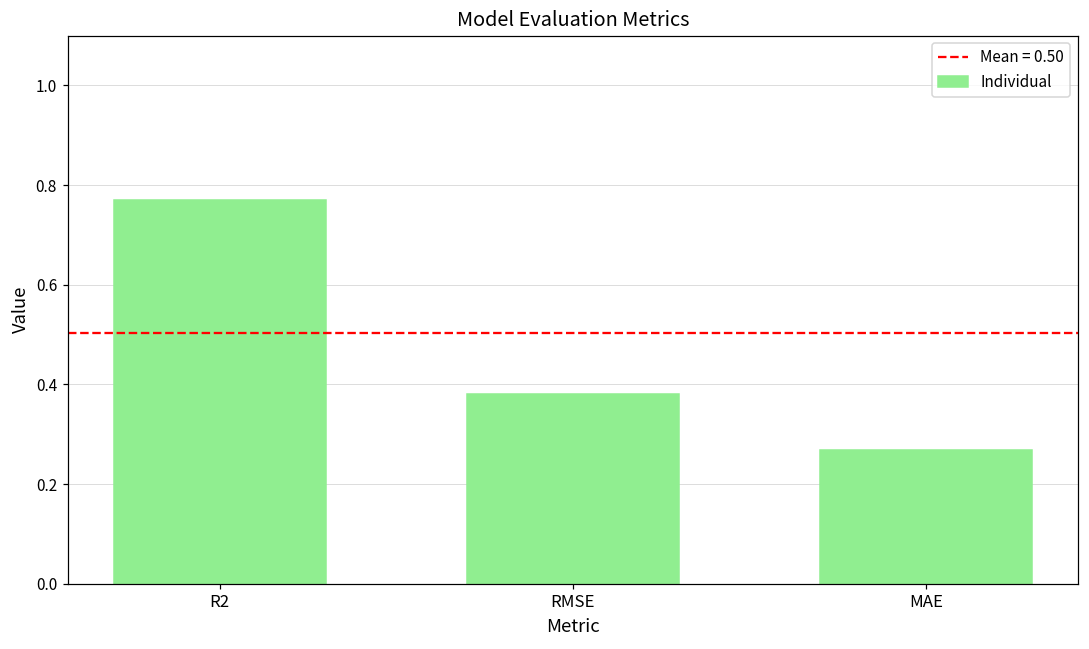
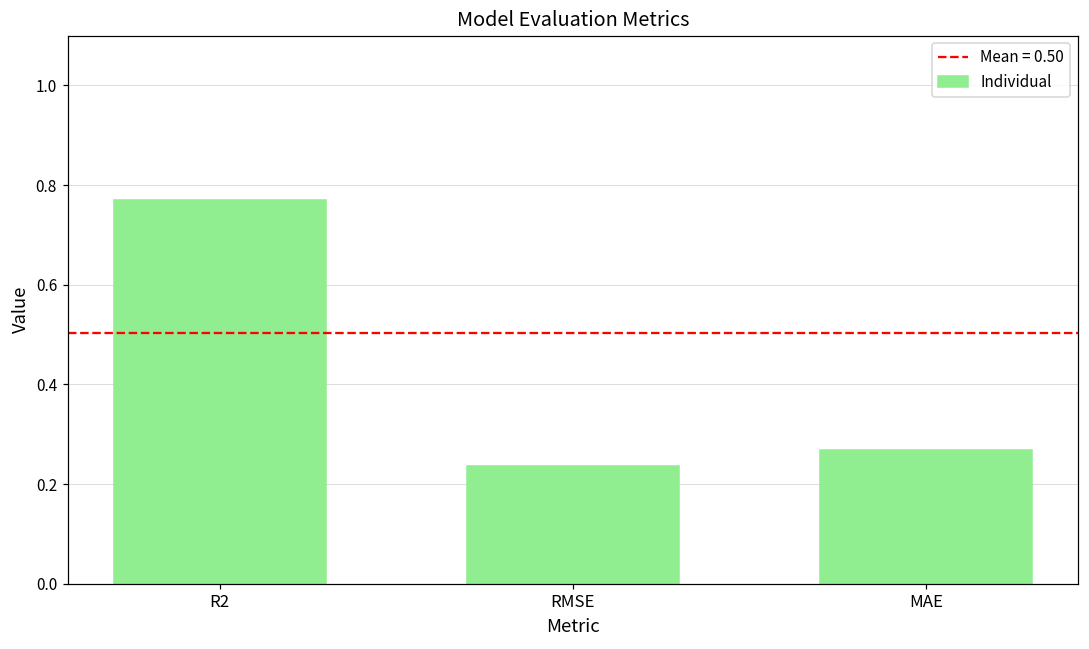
  {
    "R2": 0.77,
-   "RMSE": 0.38,
+   "RMSE": 0.24,
    "MAE": 0.27
  }
